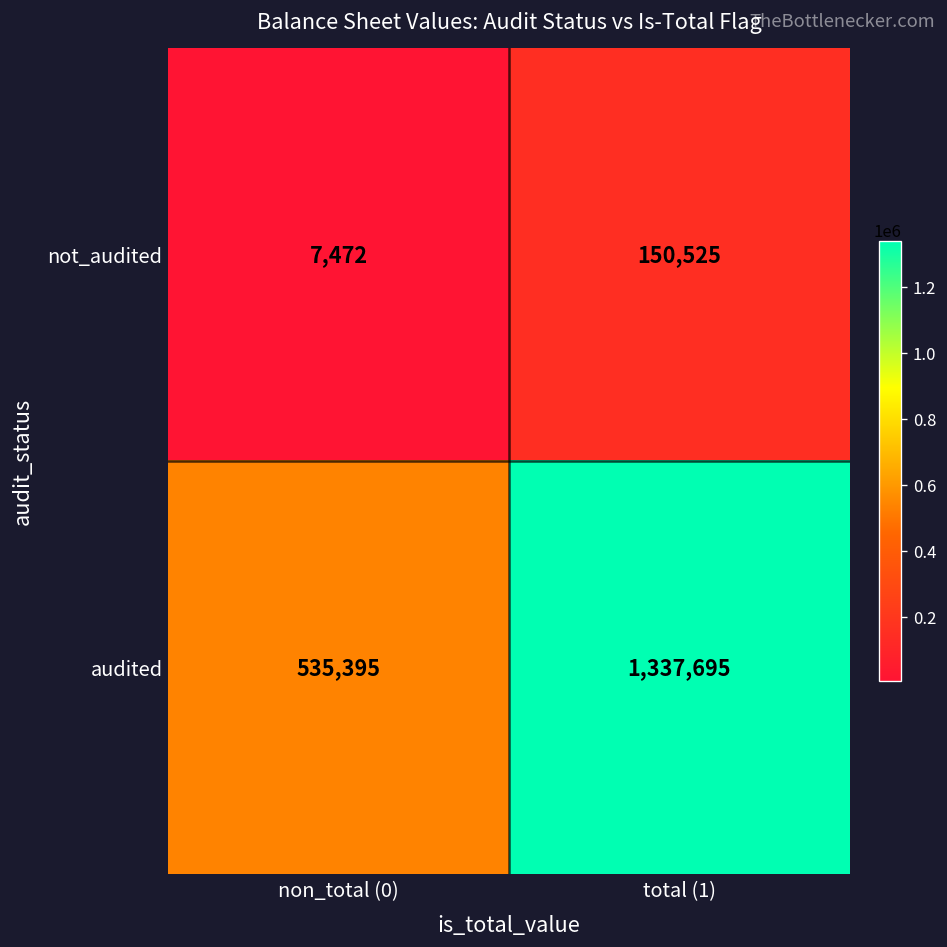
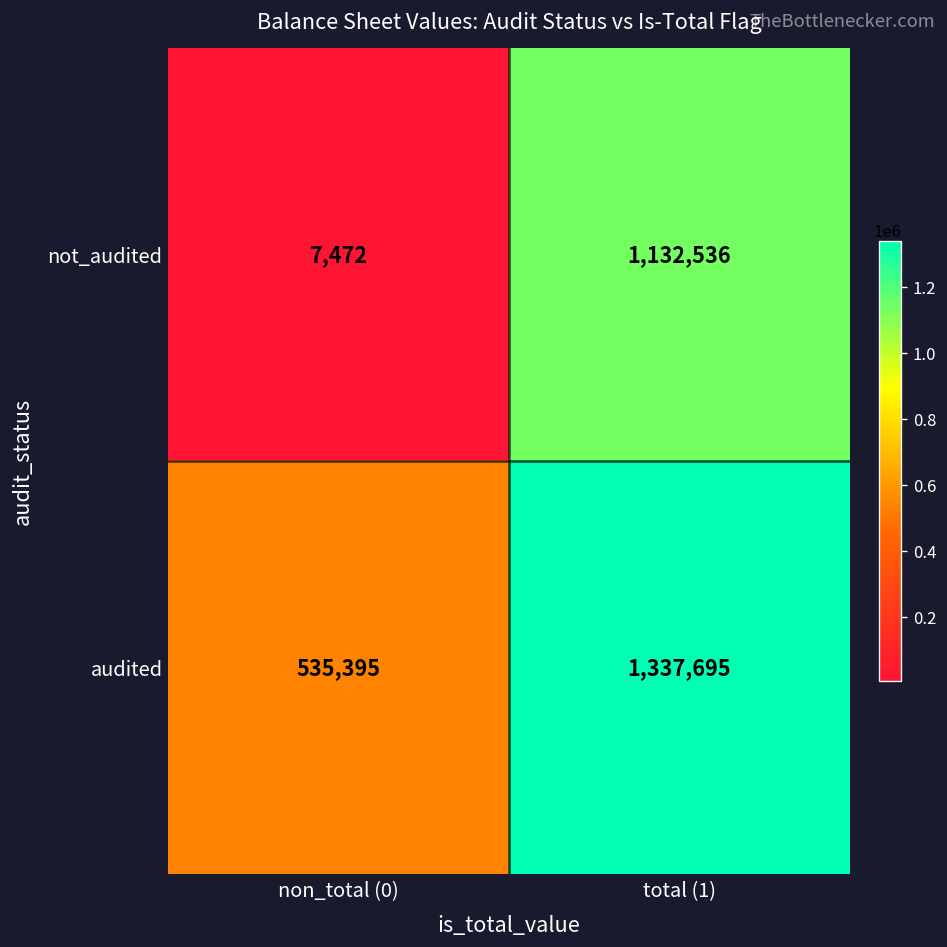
  {
    "not_audited": {
      "non_total (0)": "7,472",
-     "total (1)": "150,525"
+     "total (1)": "1,132,536"
    },
    "audited": {
      "non_total (0)": "535,395",
      "total (1)": "1,337,695"
    }
  }
